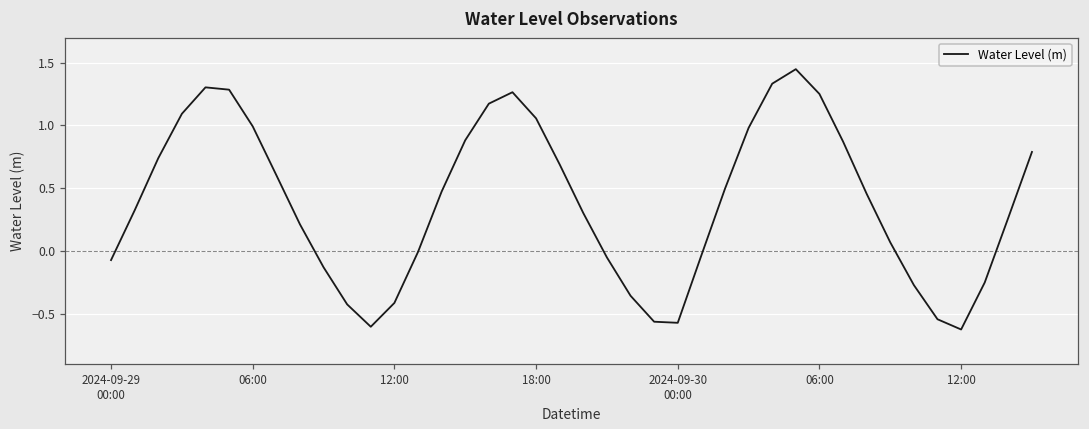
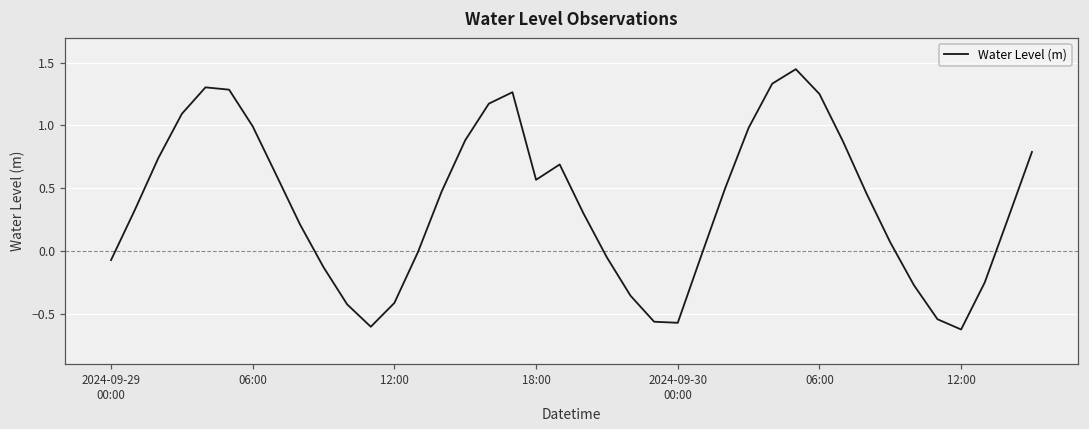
  {
    "2024-09-29 00:00": -0.07,
-   "18:00": 1.06,
+   "18:00": 0.57,
    "2024-09-30 00:00": -0.57
  }
